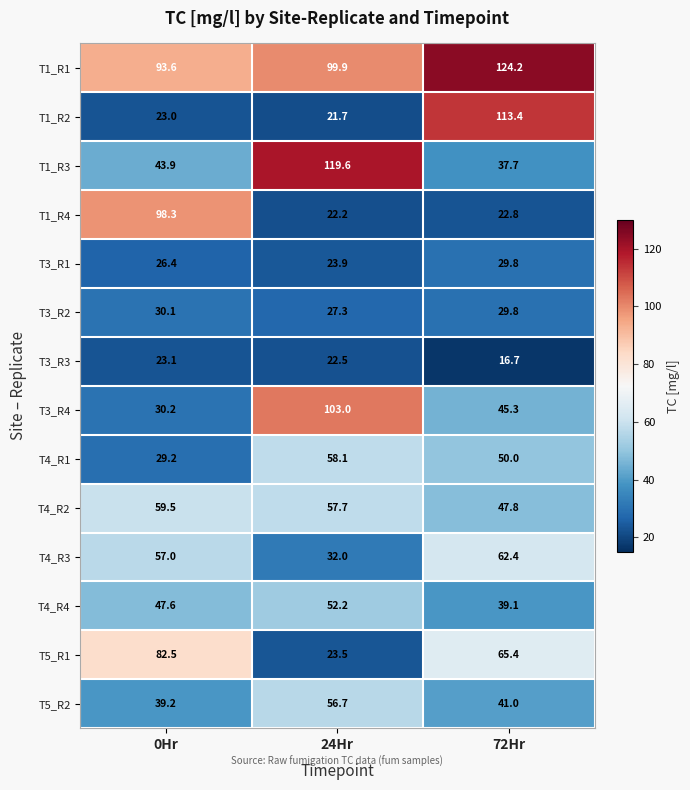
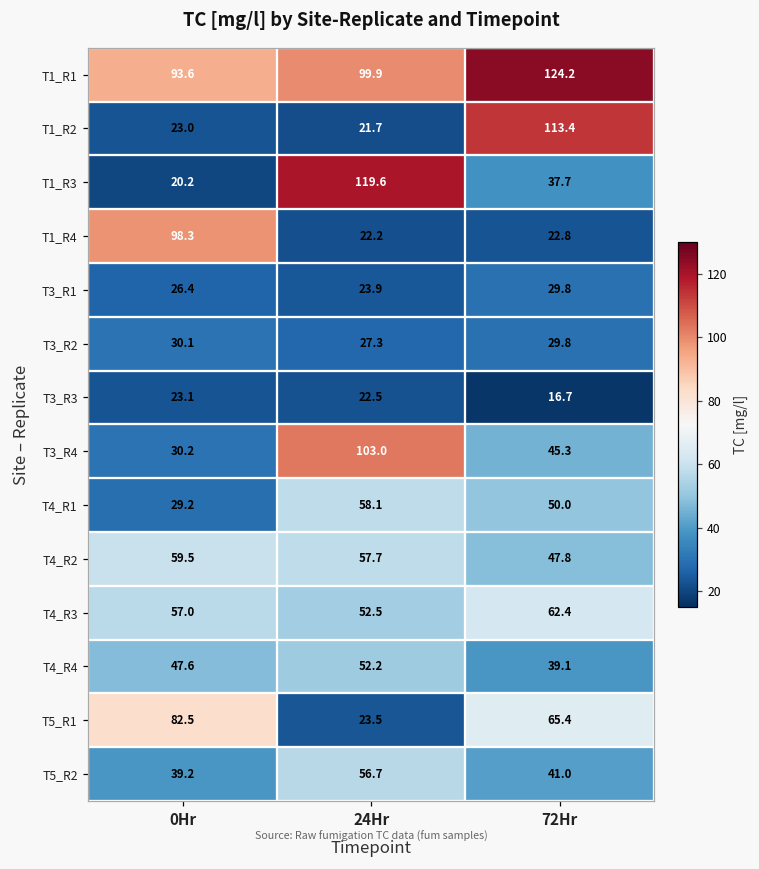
  {
    "T1_R1": {
      "0Hr": 93.6,
      "24Hr": 99.9,
      "72Hr": 124.2
    },
    "T1_R2": {
      "0Hr": 23.0,
      "24Hr": 21.7,
      "72Hr": 113.4
    },
    "T1_R3": {
-     "0Hr": 43.9,
+     "0Hr": 20.2,
      "24Hr": 119.6,
      "72Hr": 37.7
    },
    "T1_R4": {
      "0Hr": 98.3,
      "24Hr": 22.2,
      "72Hr": 22.8
    },
    "T3_R1": {
      "0Hr": 26.4,
      "24Hr": 23.9,
      "72Hr": 29.8
    },
    "T3_R2": {
      "0Hr": 30.1,
      "24Hr": 27.3,
      "72Hr": 29.8
    },
    "T3_R3": {
      "0Hr": 23.1,
      "24Hr": 22.5,
      "72Hr": 16.7
    },
    "T3_R4": {
      "0Hr": 30.2,
      "24Hr": 103.0,
      "72Hr": 45.3
    },
    "T4_R1": {
      "0Hr": 29.2,
      "24Hr": 58.1,
      "72Hr": 50.0
    },
    "T4_R2": {
      "0Hr": 59.5,
      "24Hr": 57.7,
      "72Hr": 47.8
    },
    "T4_R3": {
      "0Hr": 57.0,
-     "24Hr": 32.0,
+     "24Hr": 52.5,
      "72Hr": 62.4
    },
    "T4_R4": {
      "0Hr": 47.6,
      "24Hr": 52.2,
      "72Hr": 39.1
    },
    "T5_R1": {
      "0Hr": 82.5,
      "24Hr": 23.5,
      "72Hr": 65.4
    },
    "T5_R2": {
      "0Hr": 39.2,
      "24Hr": 56.7,
      "72Hr": 41.0
    }
  }
